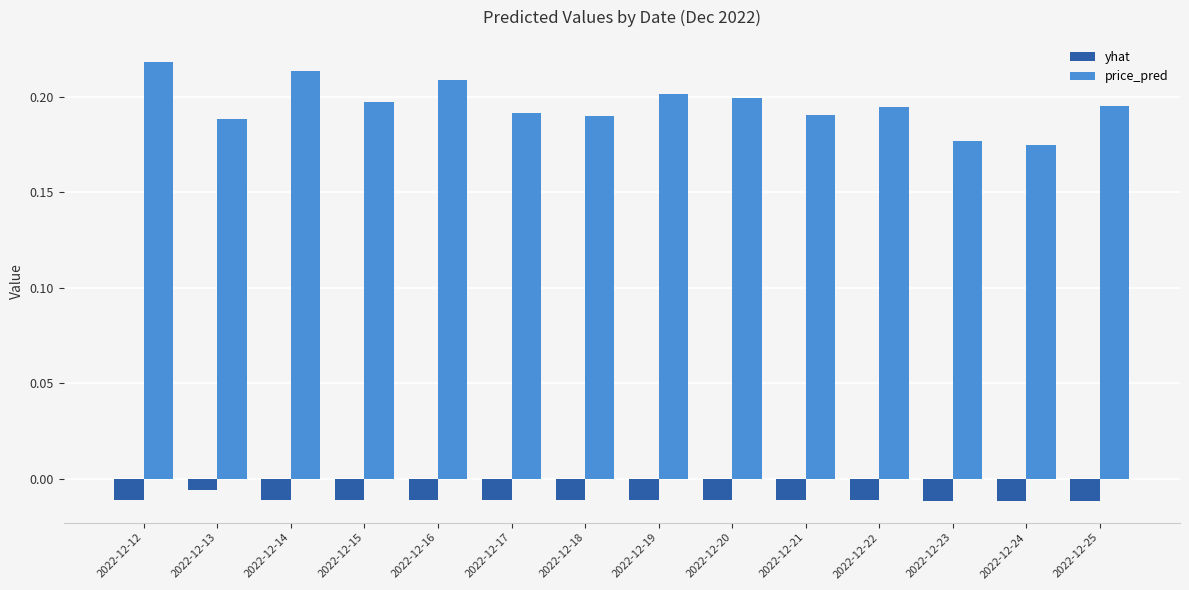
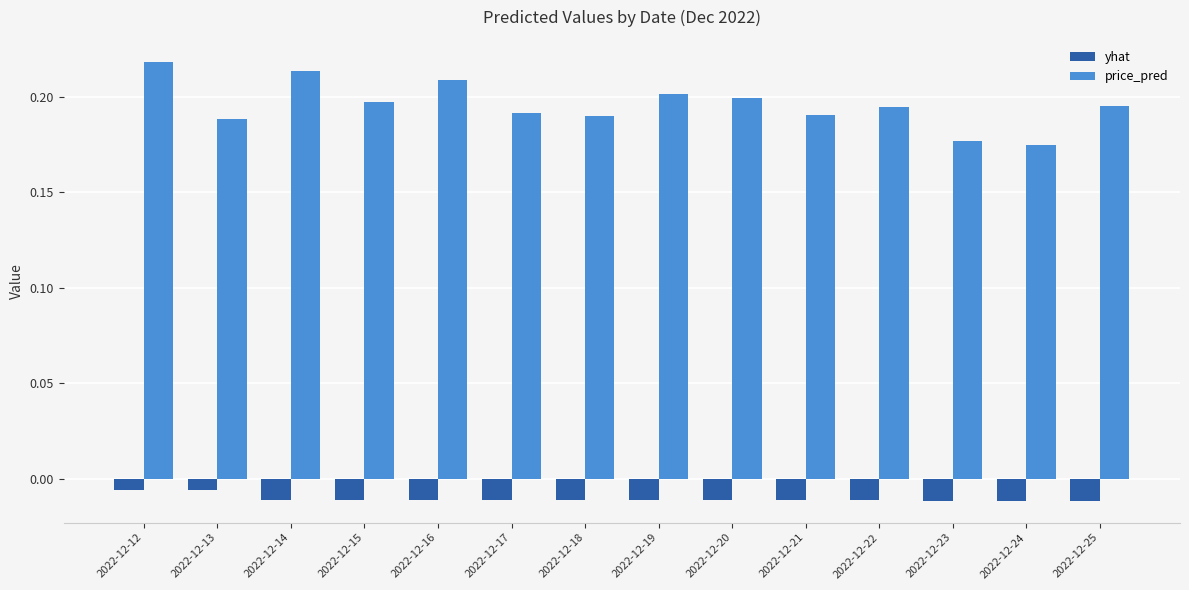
  {
    "yhat": {
-     "2022-12-12": -0.011,
+     "2022-12-12": -0.006,
      "2022-12-13": -0.006,
      "2022-12-14": -0.011,
      "2022-12-15": -0.011,
      "2022-12-16": -0.011,
      "2022-12-17": -0.011,
      "2022-12-18": -0.011,
      "2022-12-19": -0.011,
      "2022-12-20": -0.011,
      "2022-12-21": -0.011,
      "2022-12-22": -0.011,
      "2022-12-23": -0.011,
      "2022-12-24": -0.011,
      "2022-12-25": -0.011
    },
    "price_pred": {
      "2022-12-12": 0.218,
      "2022-12-13": 0.188,
      "2022-12-14": 0.214,
      "2022-12-15": 0.198,
      "2022-12-16": 0.209,
      "2022-12-17": 0.192,
      "2022-12-18": 0.190,
      "2022-12-19": 0.202,
      "2022-12-20": 0.200,
      "2022-12-21": 0.191,
      "2022-12-22": 0.195,
      "2022-12-23": 0.177,
      "2022-12-24": 0.175,
      "2022-12-25": 0.195
    }
  }
